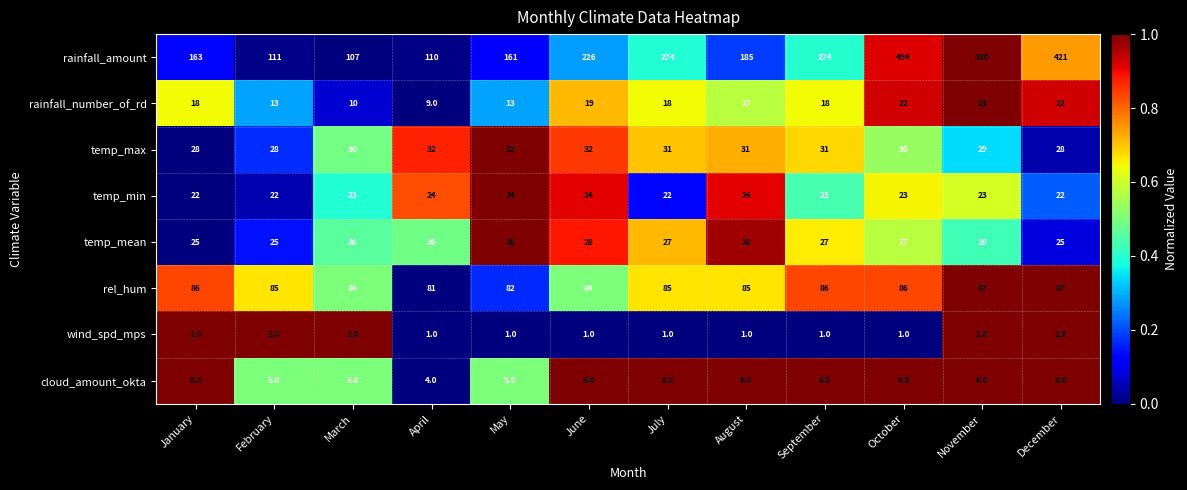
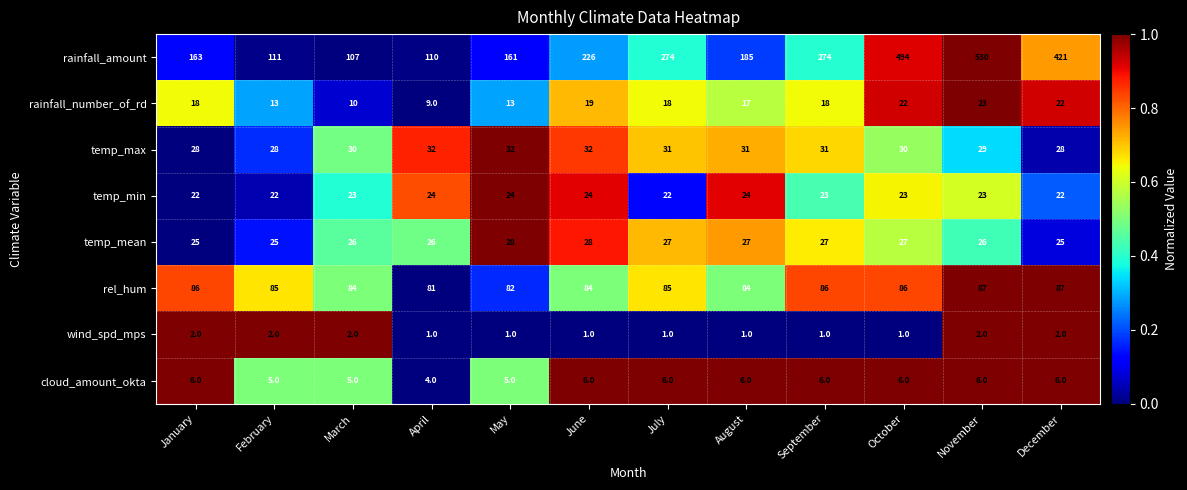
  {
    "rainfall_amount": {
      "January": 163,
      "February": 111,
      "March": 107,
      "April": 110,
      "May": 161,
      "June": 226,
      "July": 274,
      "August": 185,
      "September": 274,
      "October": 494,
      "November": 530,
      "December": 421
    },
    "rainfall_number_of_rd": {
      "January": 18,
      "February": 13,
      "March": 10,
      "April": 9.0,
      "May": 13,
      "June": 19,
      "July": 18,
      "August": 17,
      "September": 18,
      "October": 22,
      "November": 23,
      "December": 22
    },
    "temp_max": {
      "January": 28,
      "February": 28,
      "March": 30,
      "April": 32,
      "May": 32,
      "June": 32,
      "July": 31,
      "August": 31,
      "September": 31,
      "October": 30,
      "November": 29,
      "December": 28
    },
    "temp_min": {
      "January": 22,
      "February": 22,
      "March": 23,
      "April": 24,
      "May": 24,
      "June": 24,
      "July": 22,
      "August": 24,
      "September": 23,
      "October": 23,
      "November": 23,
      "December": 22
    },
    "temp_mean": {
      "January": 25,
      "February": 25,
      "March": 26,
      "April": 26,
      "May": 28,
      "June": 28,
      "July": 27,
-     "August": 28,
+     "August": 27,
      "September": 27,
      "October": 27,
      "November": 26,
      "December": 25
    },
    "rel_hum": {
      "January": 86,
      "February": 85,
      "March": 84,
      "April": 81,
      "May": 82,
      "June": 84,
      "July": 85,
-     "August": 85,
+     "August": 84,
      "September": 86,
      "October": 86,
      "November": 87,
      "December": 87
    },
    "wind_spd_mps": {
      "January": 2.0,
      "February": 2.0,
      "March": 2.0,
      "April": 1.0,
      "May": 1.0,
      "June": 1.0,
      "July": 1.0,
      "August": 1.0,
      "September": 1.0,
      "October": 1.0,
      "November": 2.0,
      "December": 2.0
    },
    "cloud_amount_okta": {
      "January": 6.0,
      "February": 5.0,
      "March": 5.0,
      "April": 4.0,
      "May": 5.0,
      "June": 6.0,
      "July": 6.0,
      "August": 6.0,
      "September": 6.0,
      "October": 6.0,
      "November": 6.0,
      "December": 6.0
    }
  }
